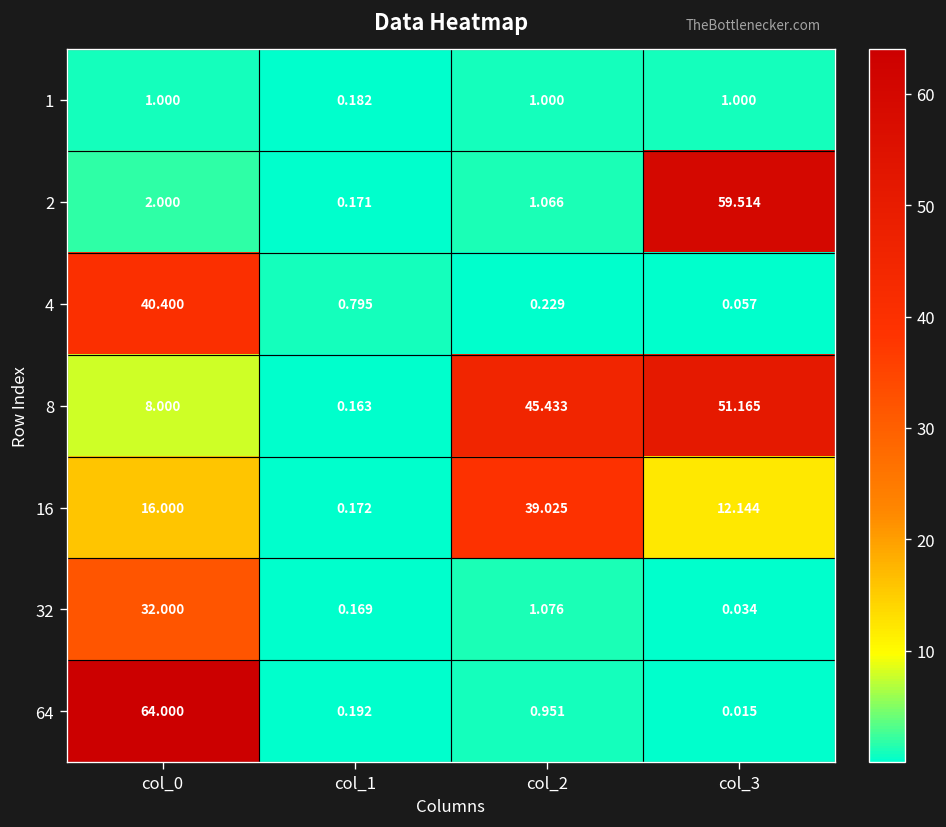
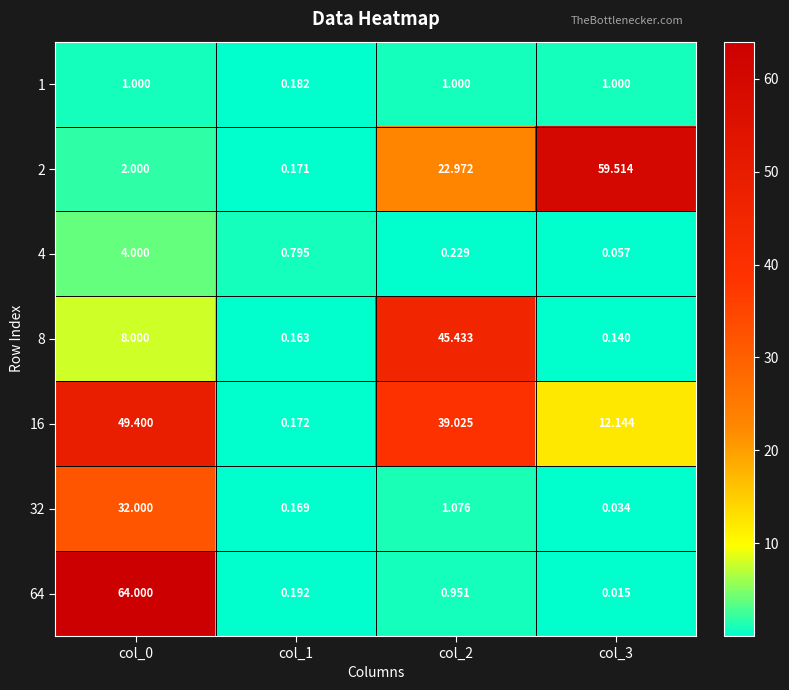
  {
    "1": {
      "col_0": 1.000,
      "col_1": 0.182,
      "col_2": 1.000,
      "col_3": 1.000
    },
    "2": {
      "col_0": 2.000,
      "col_1": 0.171,
-     "col_2": 1.066,
+     "col_2": 22.972,
      "col_3": 59.514
    },
    "4": {
-     "col_0": 40.400,
+     "col_0": 4.000,
      "col_1": 0.795,
      "col_2": 0.229,
      "col_3": 0.057
    },
    "8": {
      "col_0": 8.000,
      "col_1": 0.163,
      "col_2": 45.433,
-     "col_3": 51.165
+     "col_3": 0.140
    },
    "16": {
-     "col_0": 16.000,
+     "col_0": 49.400,
      "col_1": 0.172,
      "col_2": 39.025,
      "col_3": 12.144
    },
    "32": {
      "col_0": 32.000,
      "col_1": 0.169,
      "col_2": 1.076,
      "col_3": 0.034
    },
    "64": {
      "col_0": 64.000,
      "col_1": 0.192,
      "col_2": 0.951,
      "col_3": 0.015
    }
  }
